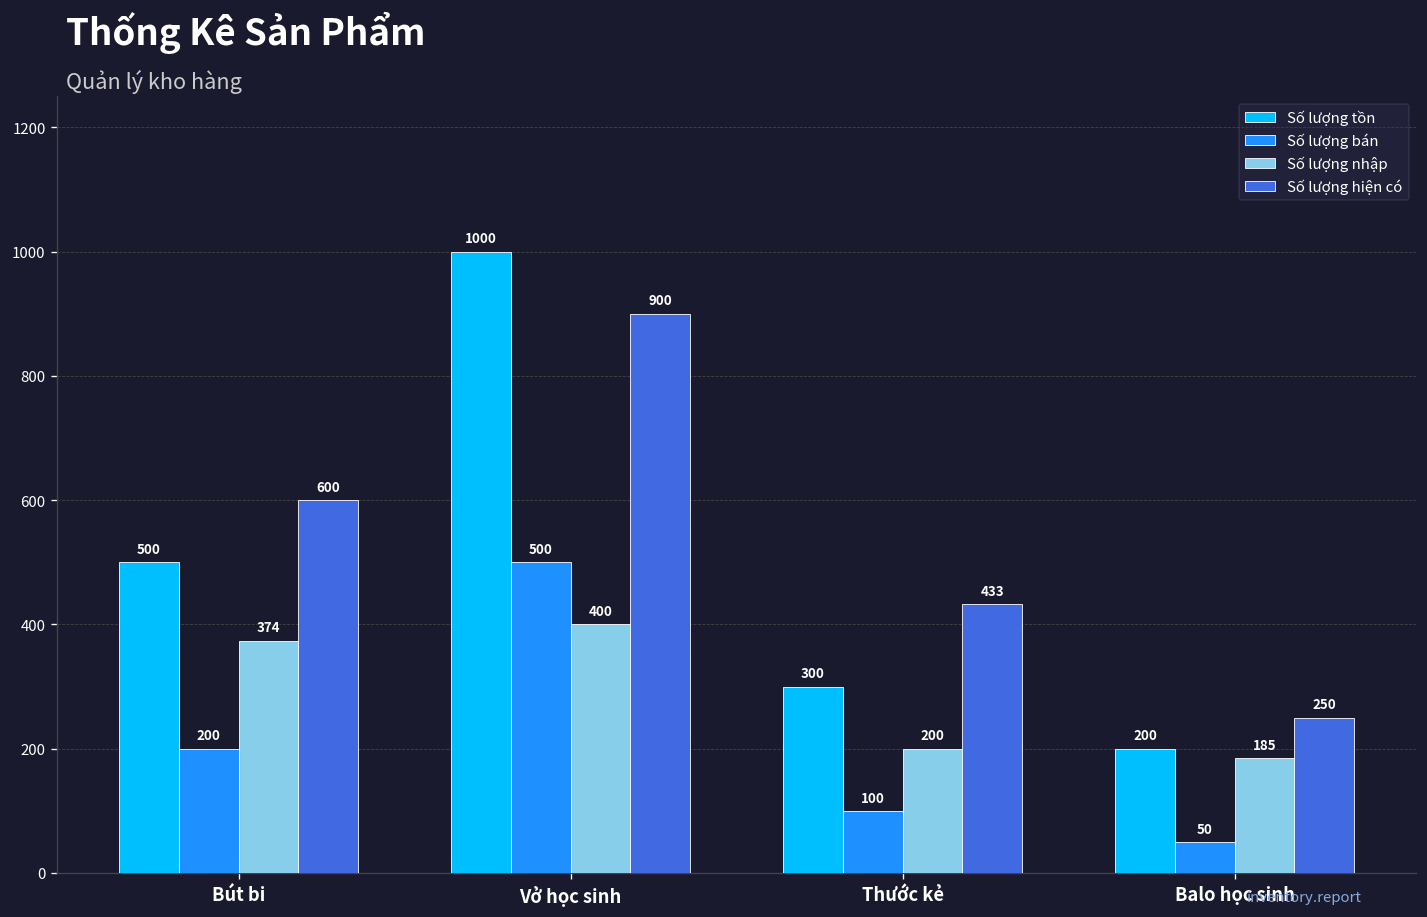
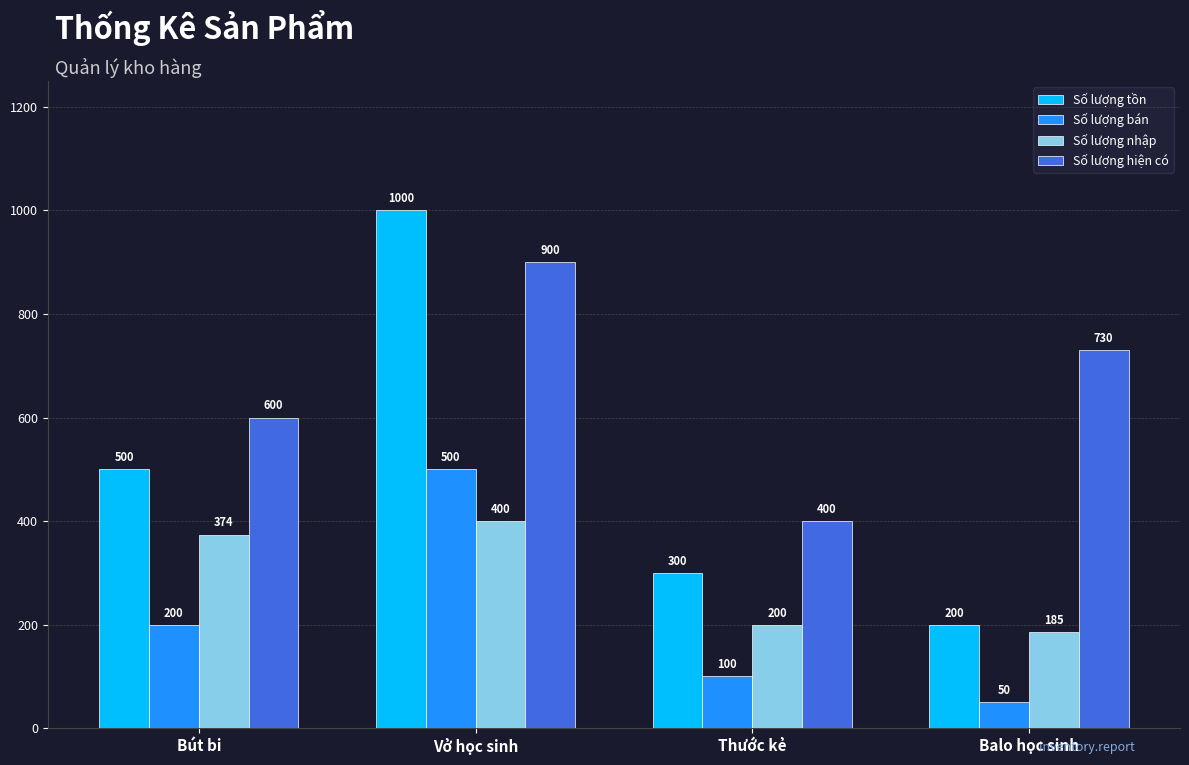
  {
    "Số lượng nhập": {
      "Bút bi": 374,
      "Vở học sinh": 400,
      "Thước kẻ": 200,
      "Balo học sinh": 185
    },
    "Số lượng hiện có": {
      "Bút bi": 600,
      "Vở học sinh": 900,
-     "Thước kẻ": 433,
-     "Balo học sinh": 250
+     "Thước kẻ": 400,
+     "Balo học sinh": 730
    }
  }
